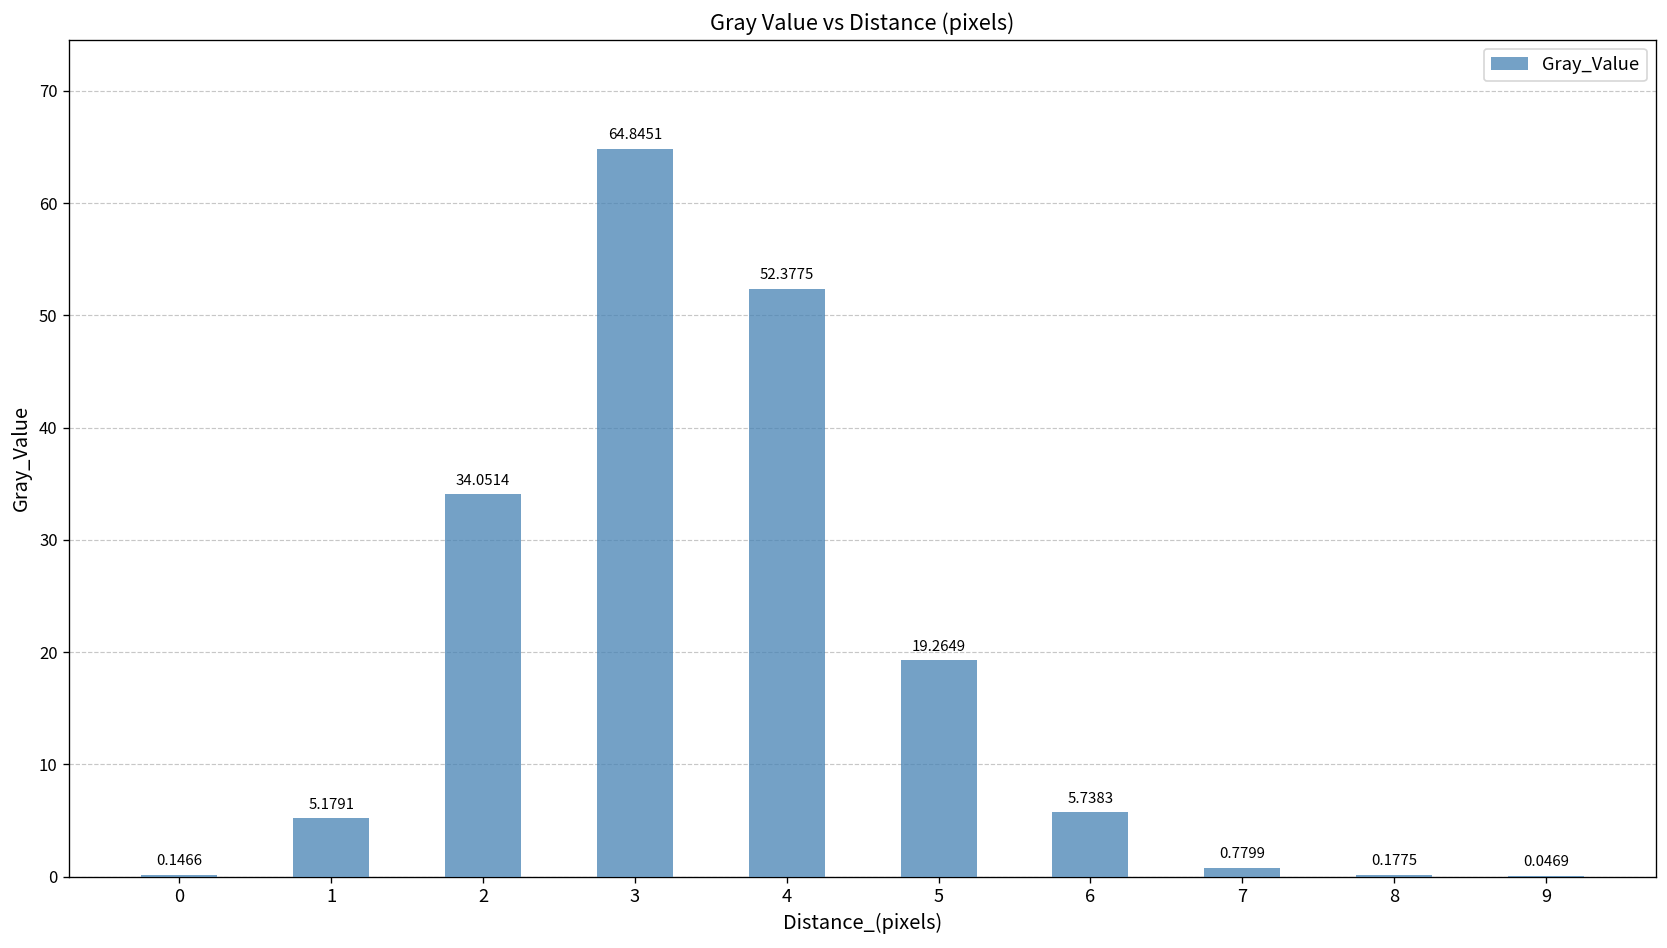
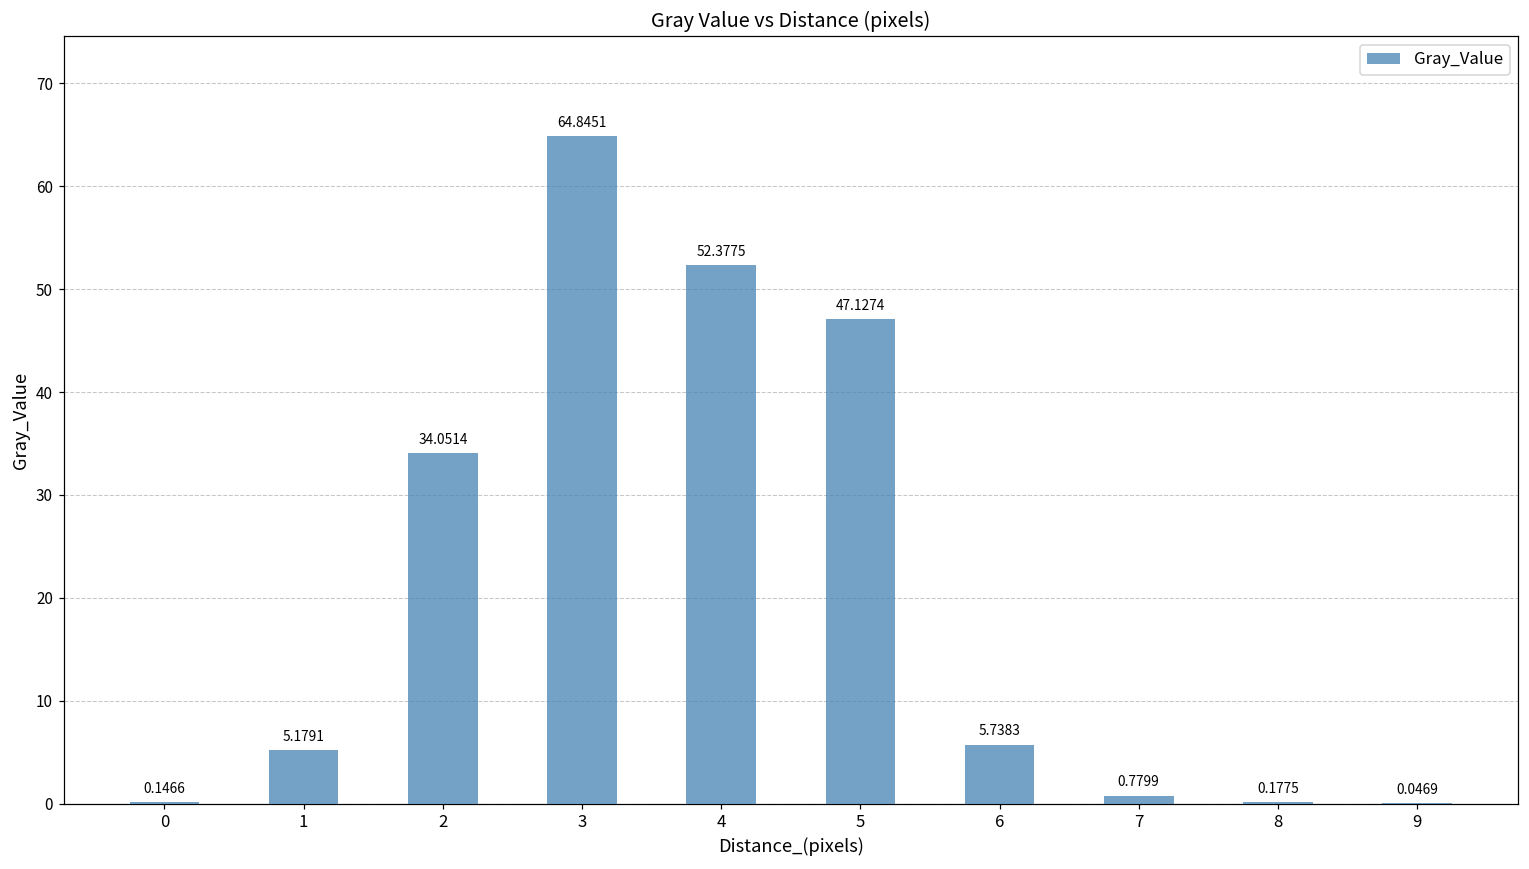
  {
    "0": 0.1466,
    "1": 5.1791,
    "2": 34.0514,
    "3": 64.8451,
    "4": 52.3775,
-   "5": 19.2649,
+   "5": 47.1274,
    "6": 5.7383,
    "7": 0.7799,
    "8": 0.1775,
    "9": 0.0469
  }
